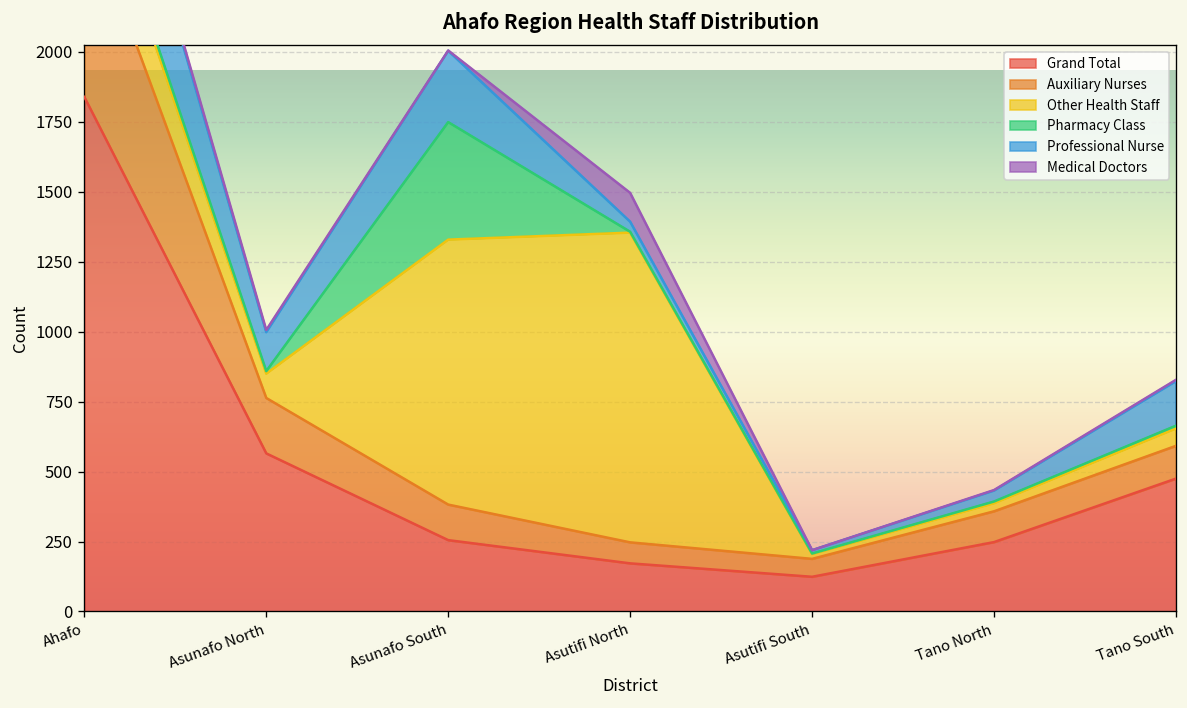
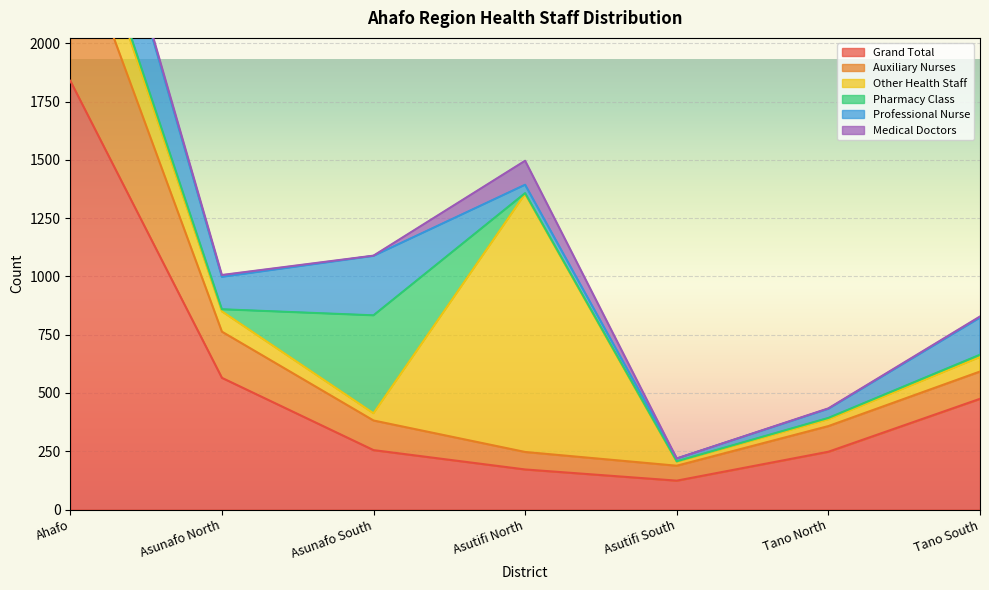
  {
    "Other Health Staff": {
-     "Asunafo South": 950
+     "Asunafo South": 30
    },
    "Pharmacy Class": {
      "Asunafo South": 420
    },
    "Professional Nurse": {
      "Asutifi North": 40
    },
    "Medical Doctors": {
      "Asutifi North": 100
    }
  }
